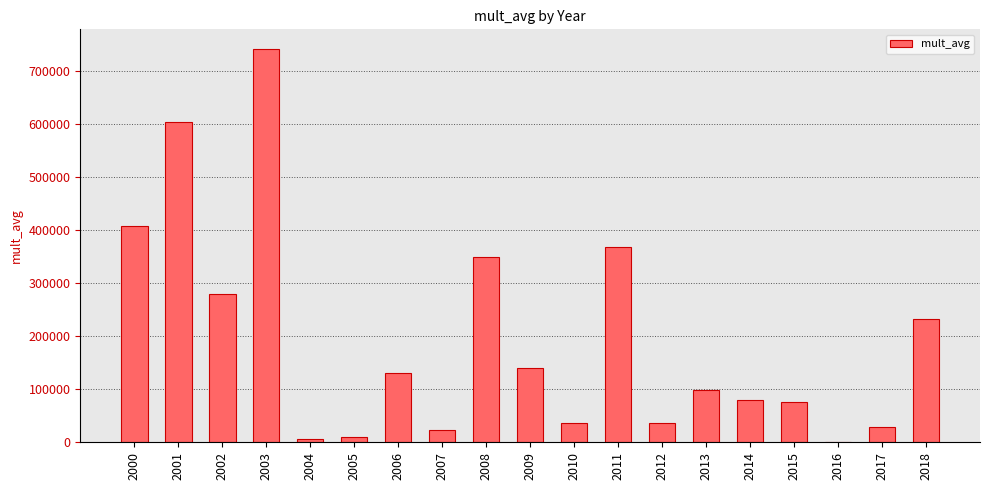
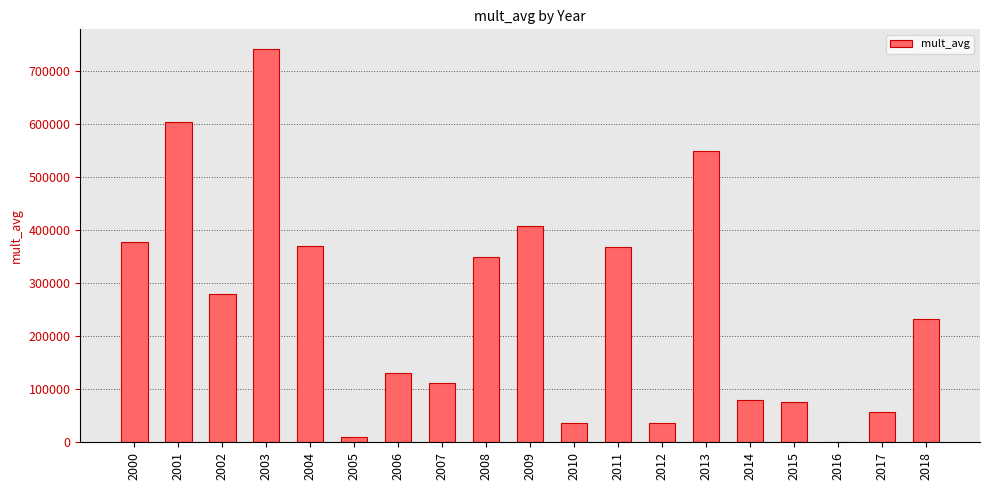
  {
-   "2000": 410000,
+   "2000": 380000,
    "2001": 600000,
    "2002": 280000,
    "2003": 740000,
-   "2004": 10000,
+   "2004": 370000,
    "2005": 10000,
    "2006": 130000,
-   "2007": 20000,
+   "2007": 110000,
    "2008": 350000,
-   "2009": 140000,
+   "2009": 410000,
    "2010": 40000,
    "2011": 370000,
    "2012": 40000,
-   "2013": 100000,
+   "2013": 550000,
    "2014": 80000,
    "2015": 80000,
    "2016": 0,
-   "2017": 30000,
+   "2017": 60000,
    "2018": 230000
  }
